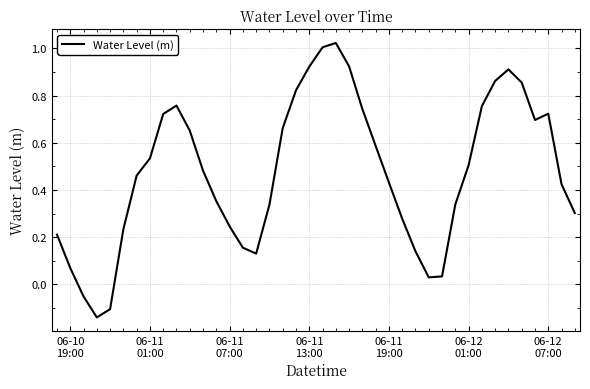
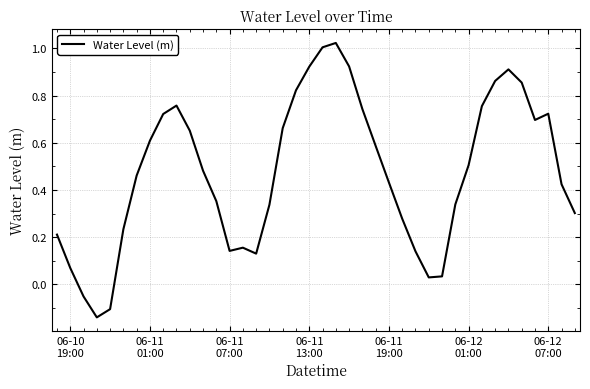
  {
    "06-10 19:00": 0.07,
-   "06-11 01:00": 0.53,
-   "06-11 07:00": 0.25,
+   "06-11 01:00": 0.61,
+   "06-11 07:00": 0.14,
    "06-11 13:00": 0.92,
    "06-11 19:00": 0.43,
    "06-12 01:00": 0.51,
    "06-12 07:00": 0.72
  }
